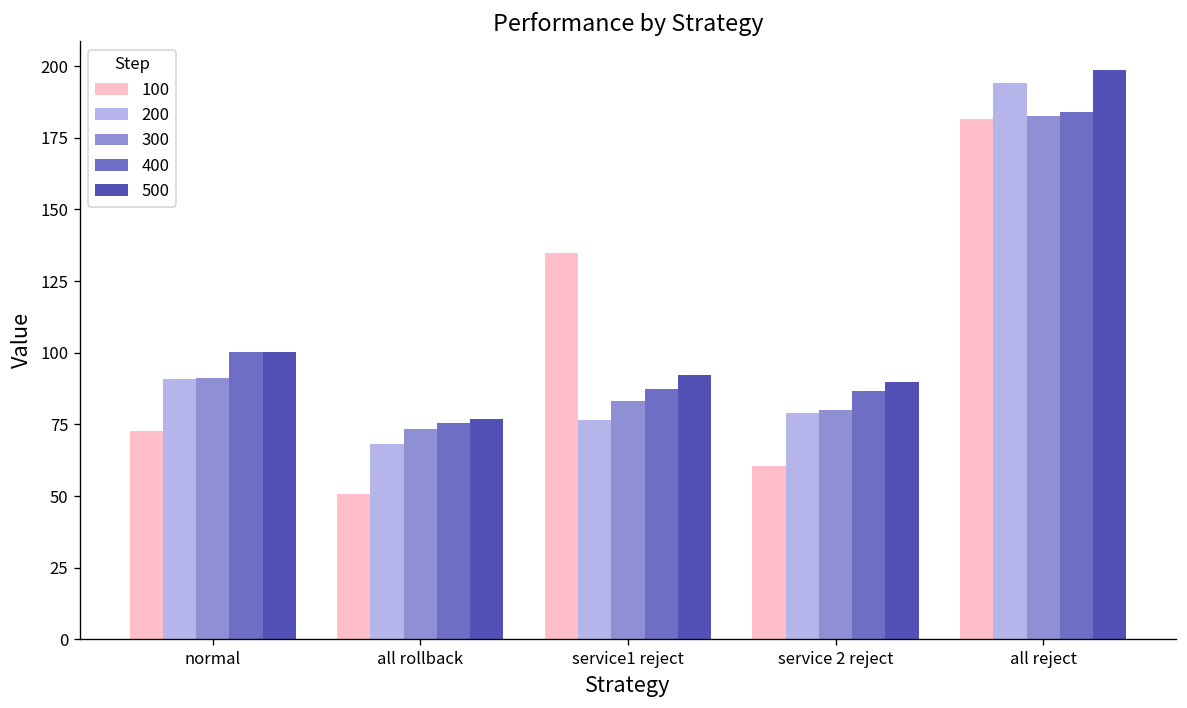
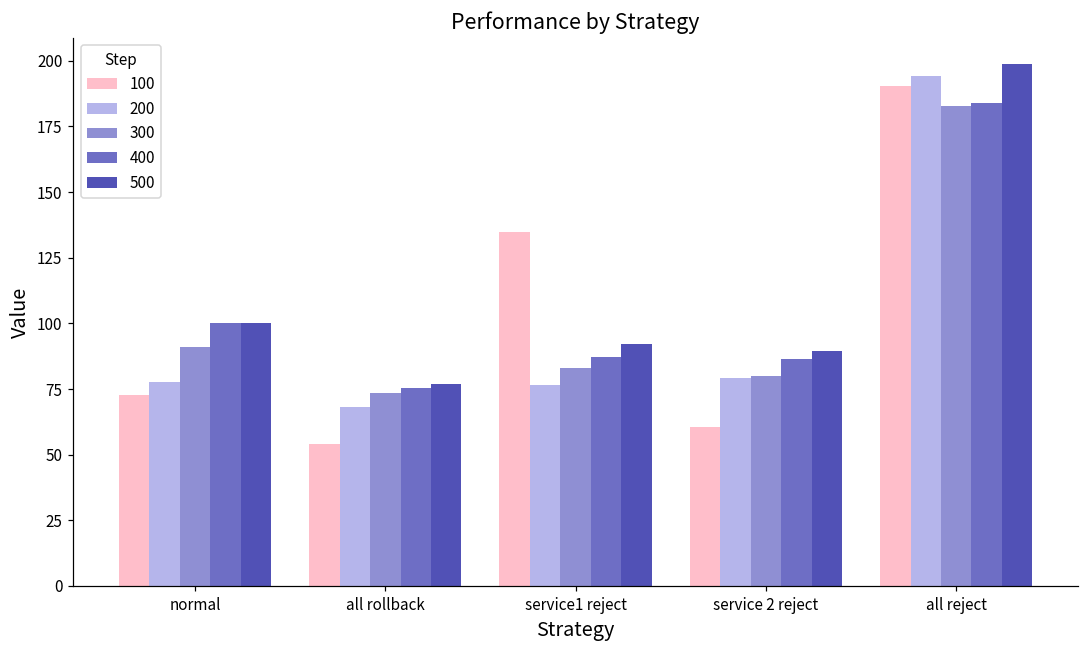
  {
    "100": {
      "normal": 73,
-     "all rollback": 51,
+     "all rollback": 54,
      "service1 reject": 135,
      "service 2 reject": 60,
-     "all reject": 181
+     "all reject": 190
    },
    "200": {
-     "normal": 91,
+     "normal": 78,
      "all rollback": 68,
      "service1 reject": 77,
      "service 2 reject": 79,
      "all reject": 194
    }
  }
